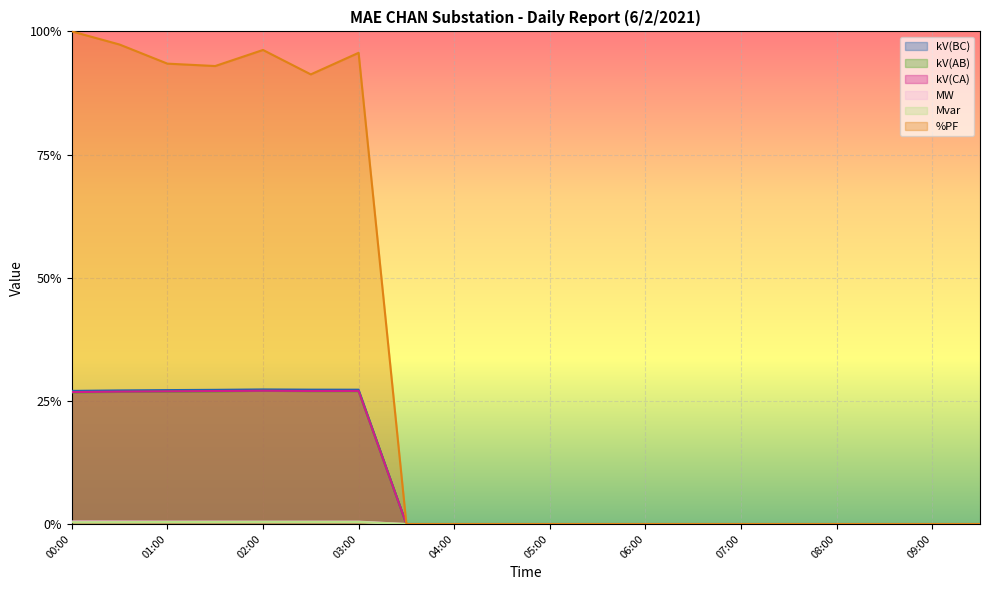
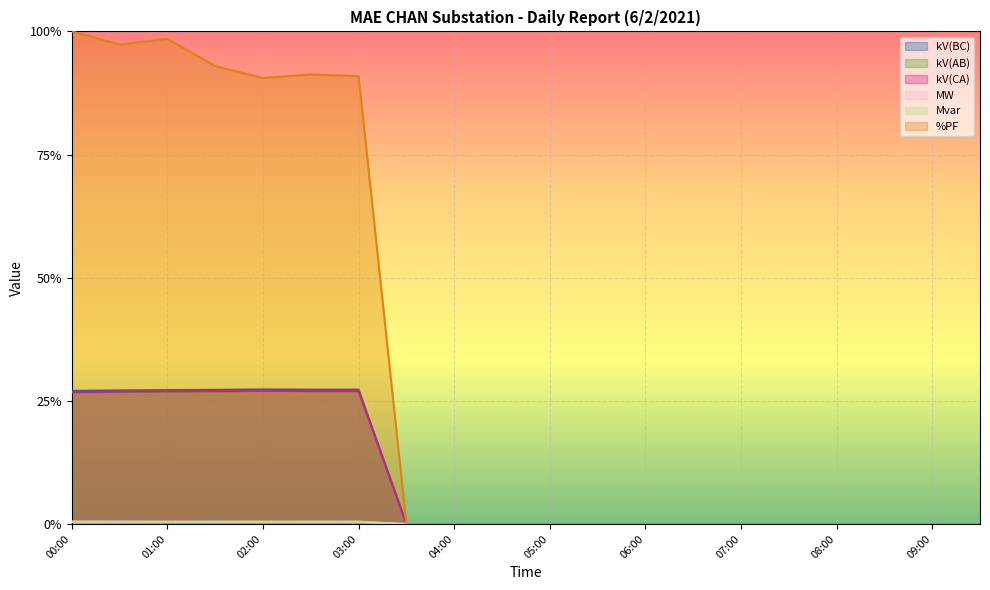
  {
    "%PF": {
      "00:00": "100%",
-     "01:00": "93%",
-     "02:00": "96%",
-     "03:00": "96%"
+     "01:00": "98%",
+     "02:00": "91%",
+     "03:00": "91%"
    }
  }
